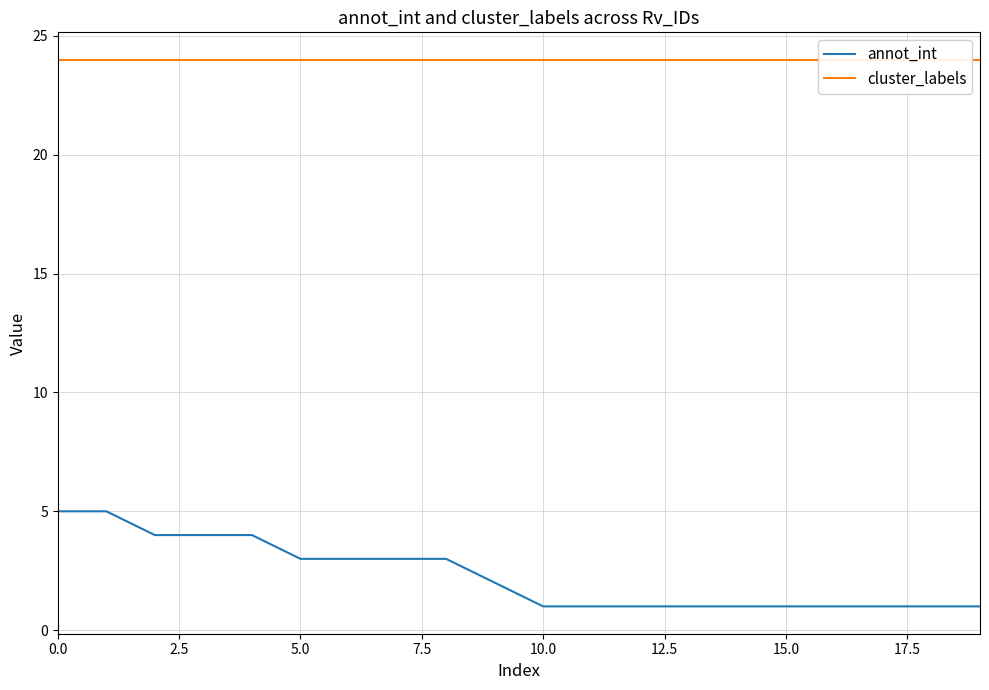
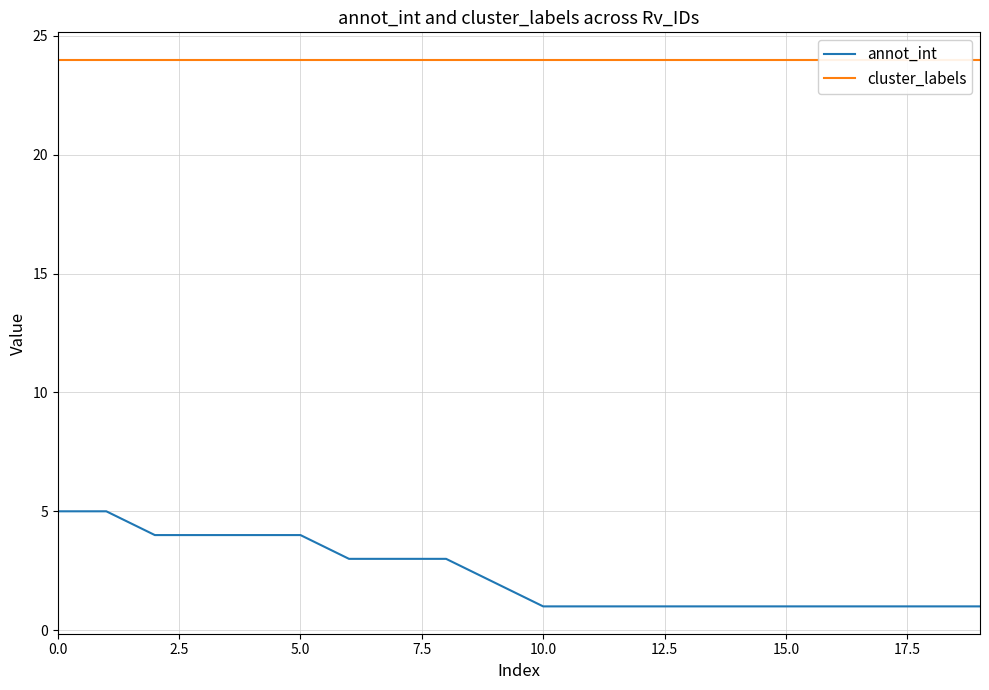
  {
    "annot_int": {
      "0.0": 5,
-     "5.0": 3,
+     "5.0": 4,
      "10.0": 1,
      "15.0": 1
    },
    "cluster_labels": {
      "0.0": 24,
      "5.0": 24,
      "10.0": 24,
      "15.0": 24
    }
  }
